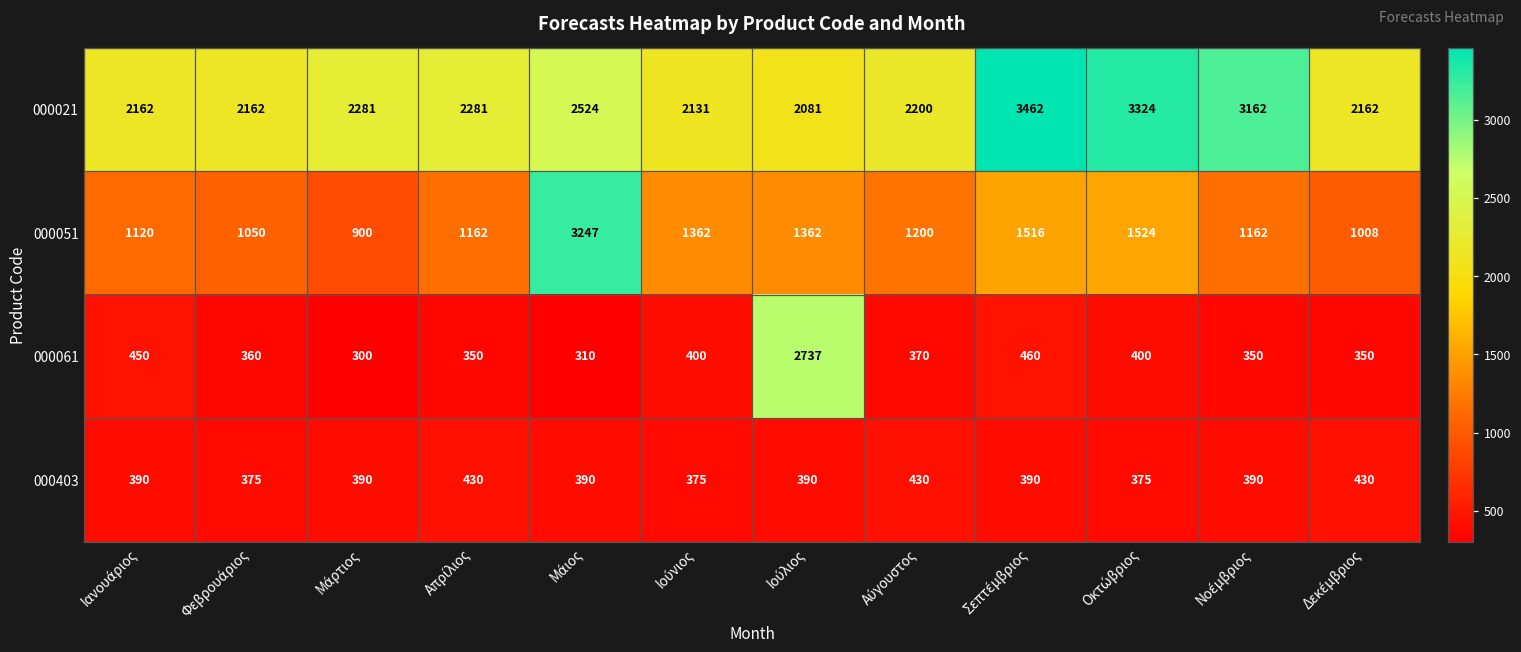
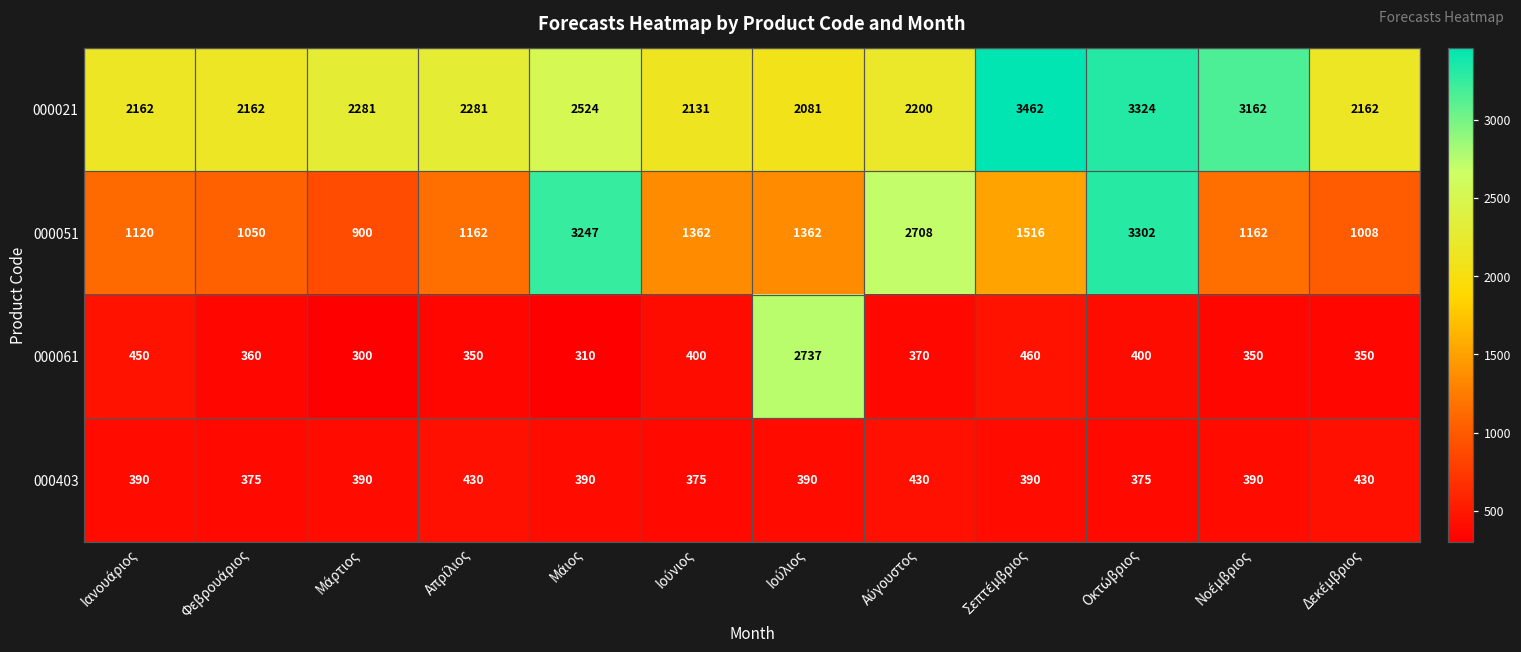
  {
    "000021": {
      "Ιανουάριος": 2162,
      "Φεβρουάριος": 2162,
      "Μάρτιος": 2281,
      "Απρίλιος": 2281,
      "Μάιος": 2524,
      "Ιούνιος": 2131,
      "Ιούλιος": 2081,
      "Αύγουστος": 2200,
      "Σεπτέμβριος": 3462,
      "Οκτώβριος": 3324,
      "Νοέμβριος": 3162,
      "Δεκέμβριος": 2162
    },
    "000051": {
      "Ιανουάριος": 1120,
      "Φεβρουάριος": 1050,
      "Μάρτιος": 900,
      "Απρίλιος": 1162,
      "Μάιος": 3247,
      "Ιούνιος": 1362,
      "Ιούλιος": 1362,
-     "Αύγουστος": 1200,
+     "Αύγουστος": 2708,
      "Σεπτέμβριος": 1516,
-     "Οκτώβριος": 1524,
+     "Οκτώβριος": 3302,
      "Νοέμβριος": 1162,
      "Δεκέμβριος": 1008
    },
    "000061": {
      "Ιανουάριος": 450,
      "Φεβρουάριος": 360,
      "Μάρτιος": 300,
      "Απρίλιος": 350,
      "Μάιος": 310,
      "Ιούνιος": 400,
      "Ιούλιος": 2737,
      "Αύγουστος": 370,
      "Σεπτέμβριος": 460,
      "Οκτώβριος": 400,
      "Νοέμβριος": 350,
      "Δεκέμβριος": 350
    },
    "000403": {
      "Ιανουάριος": 390,
      "Φεβρουάριος": 375,
      "Μάρτιος": 390,
      "Απρίλιος": 430,
      "Μάιος": 390,
      "Ιούνιος": 375,
      "Ιούλιος": 390,
      "Αύγουστος": 430,
      "Σεπτέμβριος": 390,
      "Οκτώβριος": 375,
      "Νοέμβριος": 390,
      "Δεκέμβριος": 430
    }
  }
